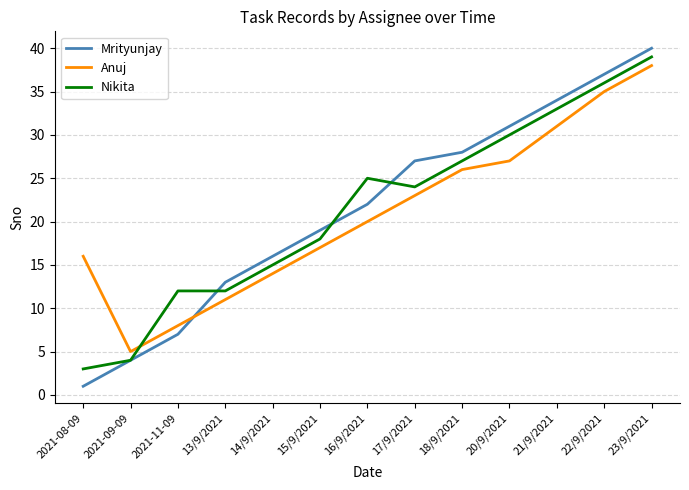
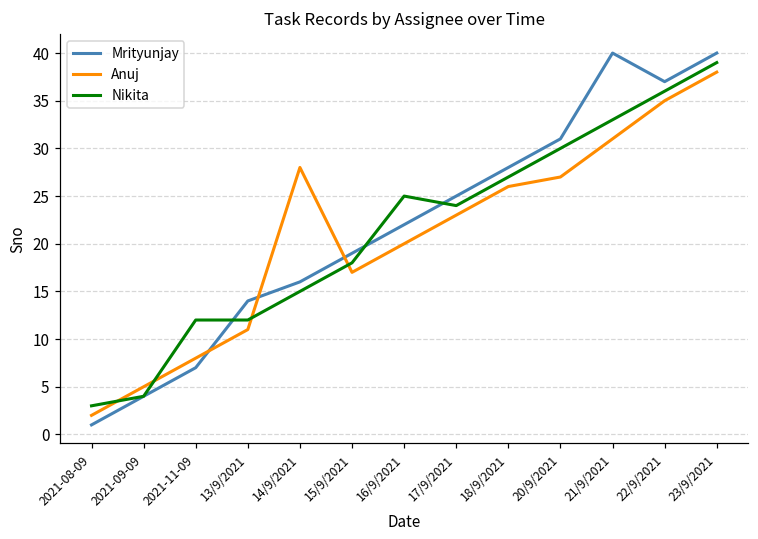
  {
    "Mrityunjay": {
      "2021-08-09": 1,
      "2021-11-09": 7,
-     "13/9/2021": 13,
+     "13/9/2021": 14,
      "14/9/2021": 16,
      "15/9/2021": 19,
      "16/9/2021": 22,
-     "17/9/2021": 27,
+     "17/9/2021": 25,
      "18/9/2021": 28,
      "20/9/2021": 31,
-     "21/9/2021": 34,
+     "21/9/2021": 40,
      "22/9/2021": 37,
      "23/9/2021": 40
    },
    "Anuj": {
-     "2021-08-09": 16,
+     "2021-08-09": 2,
      "2021-09-09": 5,
      "2021-11-09": 8,
      "13/9/2021": 11,
-     "14/9/2021": 14,
+     "14/9/2021": 28,
      "15/9/2021": 17,
      "16/9/2021": 20,
      "17/9/2021": 23,
      "18/9/2021": 26,
      "20/9/2021": 27,
      "21/9/2021": 31,
      "22/9/2021": 35,
      "23/9/2021": 38
    },
    "Nikita": {
      "2021-08-09": 3,
      "2021-11-09": 12,
      "13/9/2021": 12,
      "14/9/2021": 15,
      "15/9/2021": 18,
      "16/9/2021": 25,
      "17/9/2021": 24,
      "18/9/2021": 27,
      "20/9/2021": 30,
      "21/9/2021": 33,
      "22/9/2021": 36,
      "23/9/2021": 39
    }
  }
